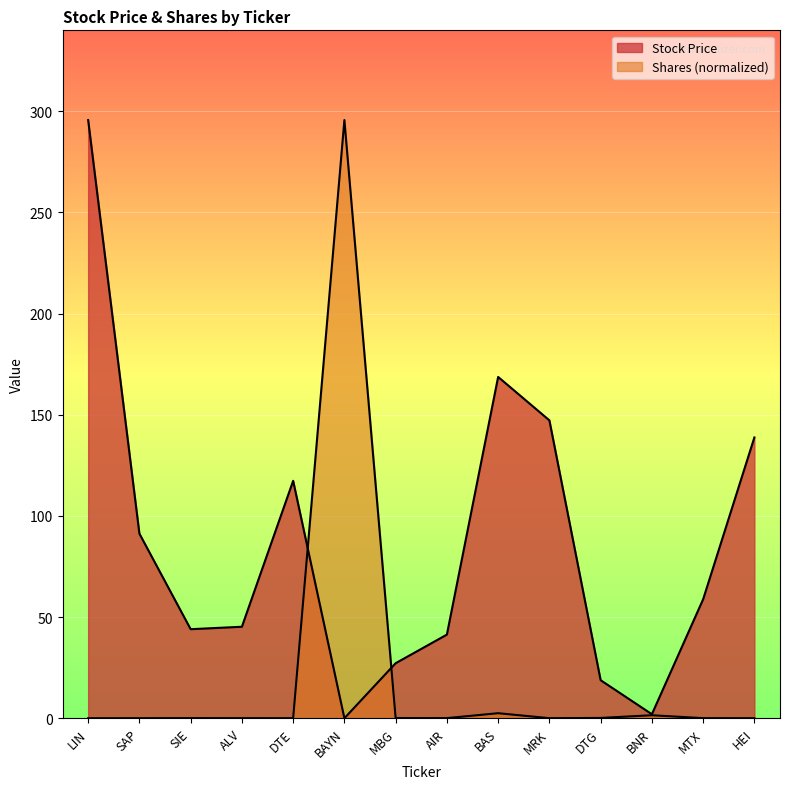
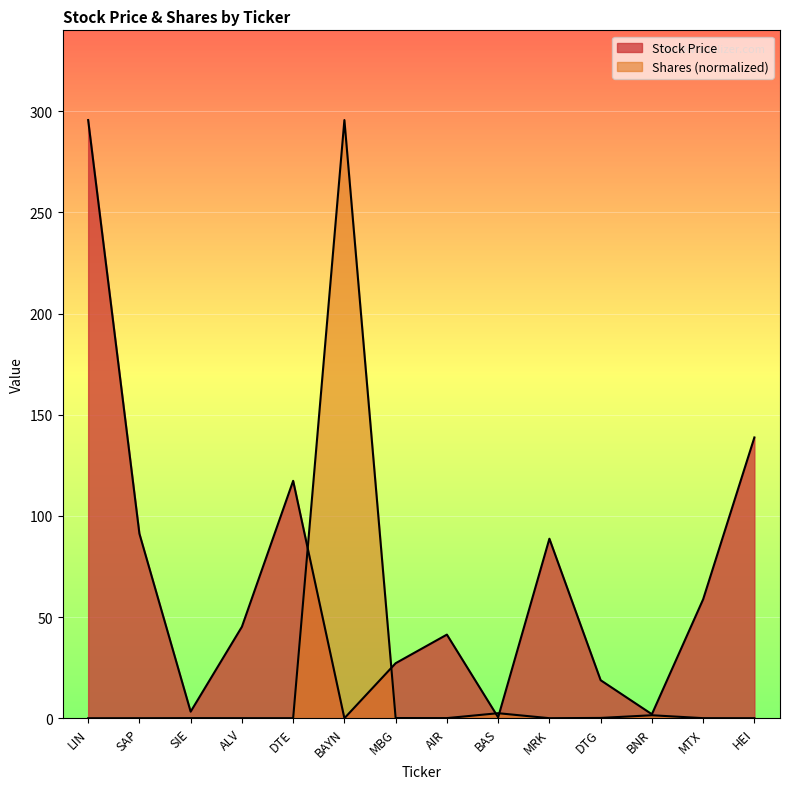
  {
    "Stock Price": {
      "LIN": 296,
      "SAP": 91,
-     "SIE": 44,
+     "SIE": 3,
      "ALV": 45,
      "DTE": 117,
      "BAYN": 0,
      "MBG": 27,
      "AIR": 41,
-     "BAS": 169,
-     "MRK": 147,
+     "BAS": 0,
+     "MRK": 89,
      "DTG": 19,
      "MTX": 59,
      "HEI": 139
    },
    "Shares (normalized)": {
      "LIN": 0,
      "SAP": 0,
      "SIE": 0,
      "ALV": 0,
      "DTE": 0,
      "BAYN": 296,
      "MBG": 0,
      "AIR": 0,
      "BAS": 2,
      "MRK": 0,
      "DTG": 0,
      "MTX": 0,
      "HEI": 0
    }
  }
